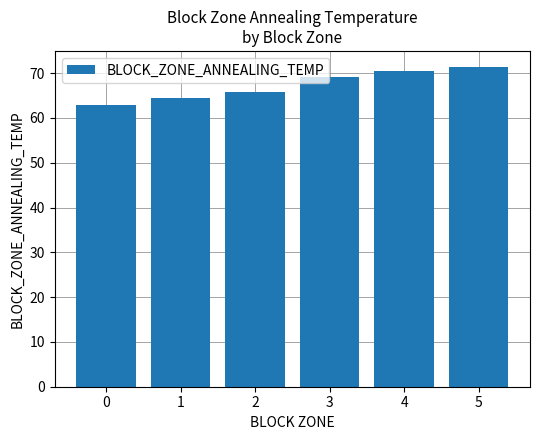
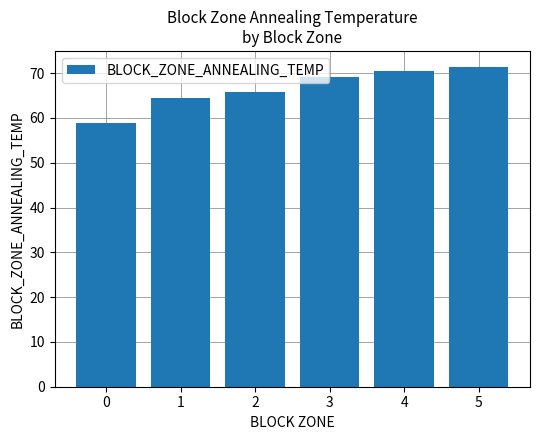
  {
-   "0": 63,
+   "0": 59,
    "1": 65,
    "2": 66,
    "3": 69,
    "4": 71,
    "5": 71
  }
